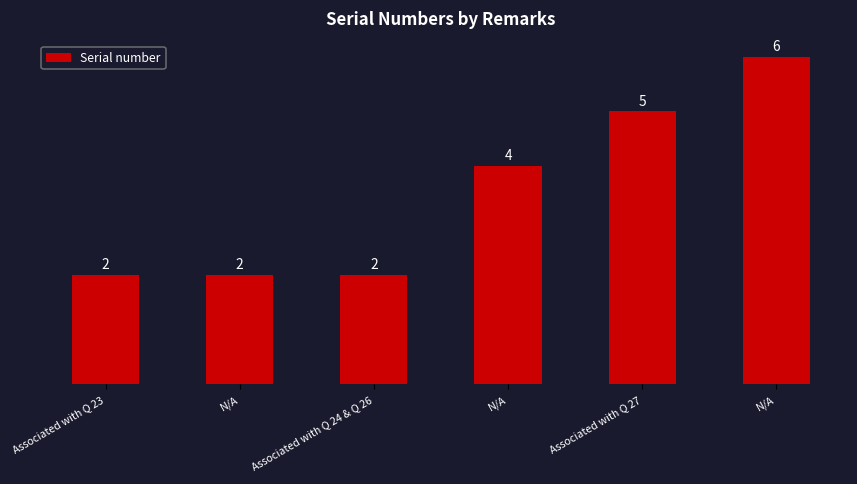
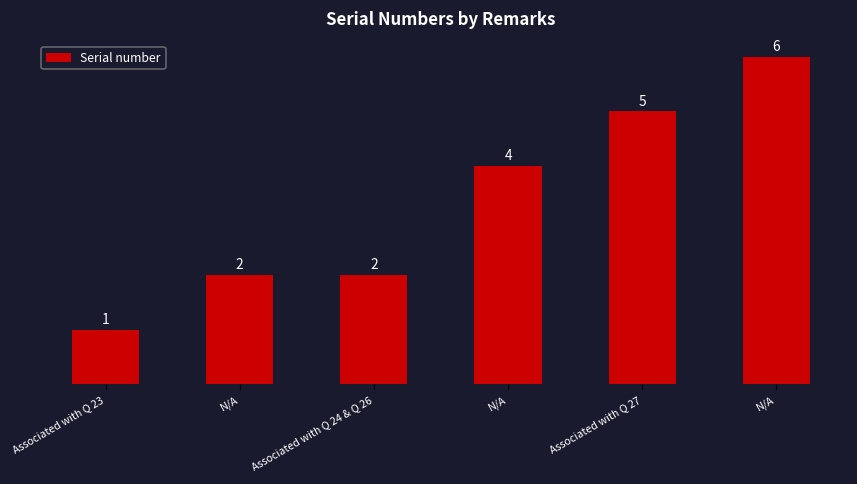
  {
-   "Associated with Q 23": 2,
+   "Associated with Q 23": 1,
    "Associated with Q 24 & Q 26": 2,
    "Associated with Q 27": 5
  }
